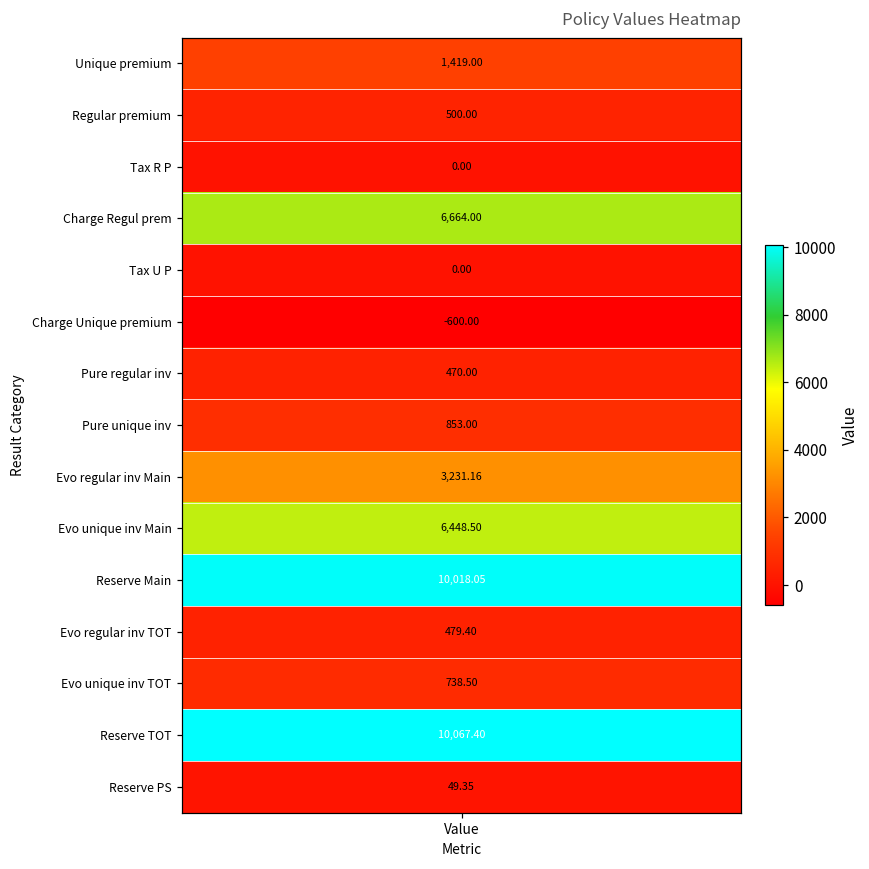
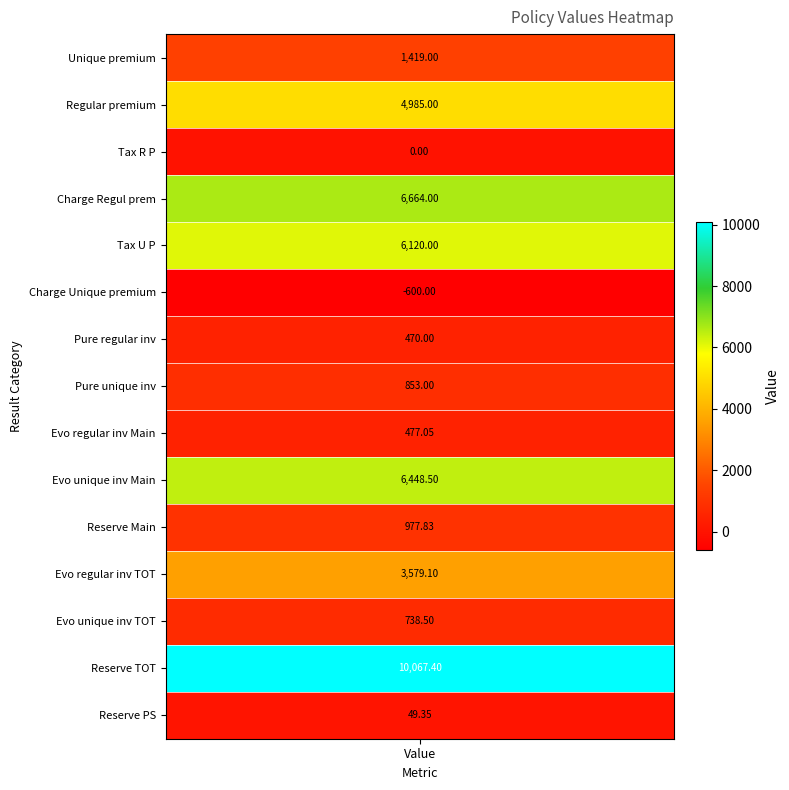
  {
    "Unique premium": {
      "Value": "1,419.00"
    },
    "Regular premium": {
-     "Value": "500.00"
+     "Value": "4,985.00"
    },
    "Tax R P": {
      "Value": "0.00"
    },
    "Charge Regul prem": {
      "Value": "6,664.00"
    },
    "Tax U P": {
-     "Value": "0.00"
+     "Value": "6,120.00"
    },
    "Charge Unique premium": {
      "Value": "-600.00"
    },
    "Pure regular inv": {
      "Value": "470.00"
    },
    "Pure unique inv": {
      "Value": "853.00"
    },
    "Evo regular inv Main": {
-     "Value": "3,231.16"
+     "Value": "477.05"
    },
    "Evo unique inv Main": {
      "Value": "6,448.50"
    },
    "Reserve Main": {
-     "Value": "10,018.05"
+     "Value": "977.83"
    },
    "Evo regular inv TOT": {
-     "Value": "479.40"
+     "Value": "3,579.10"
    },
    "Evo unique inv TOT": {
      "Value": "738.50"
    },
    "Reserve TOT": {
      "Value": "10,067.40"
    },
    "Reserve PS": {
      "Value": "49.35"
    }
  }
